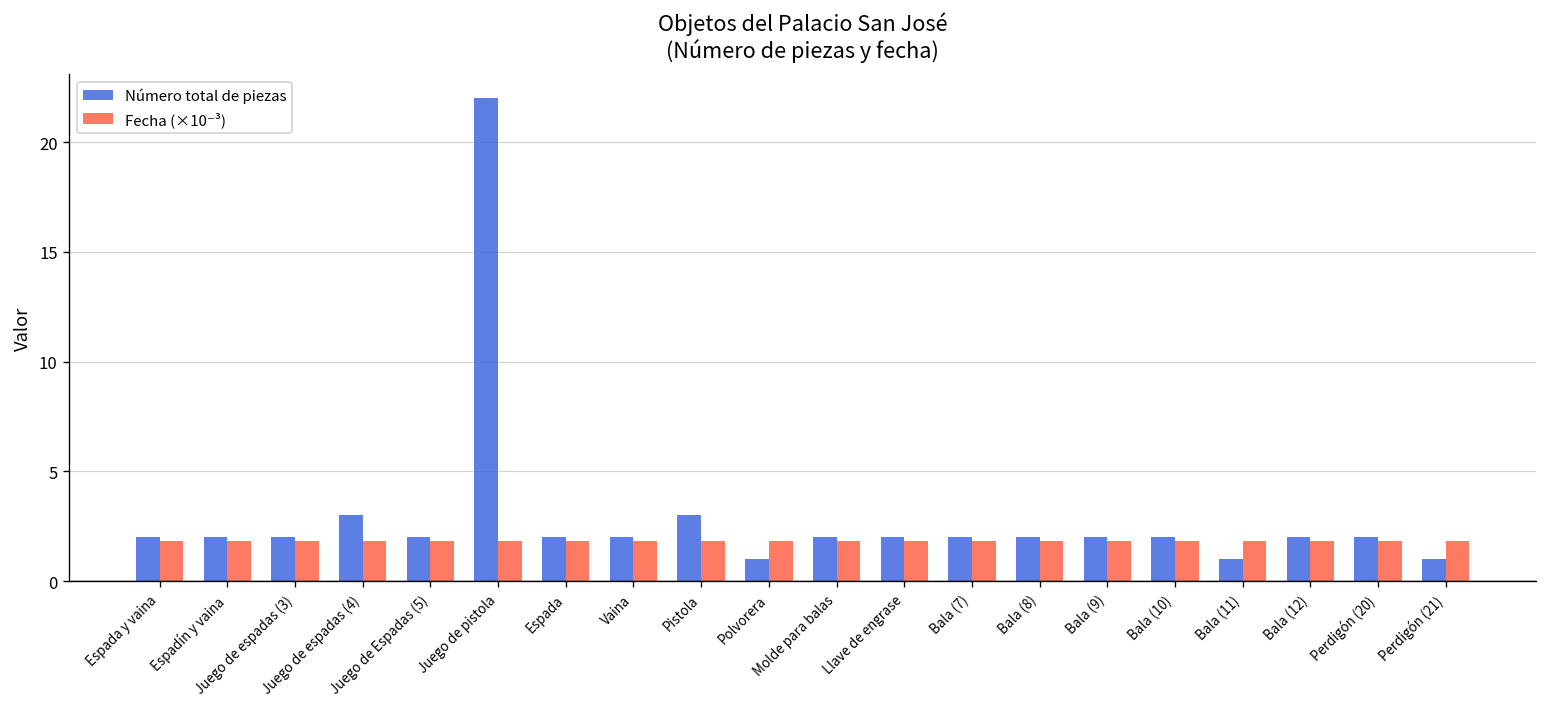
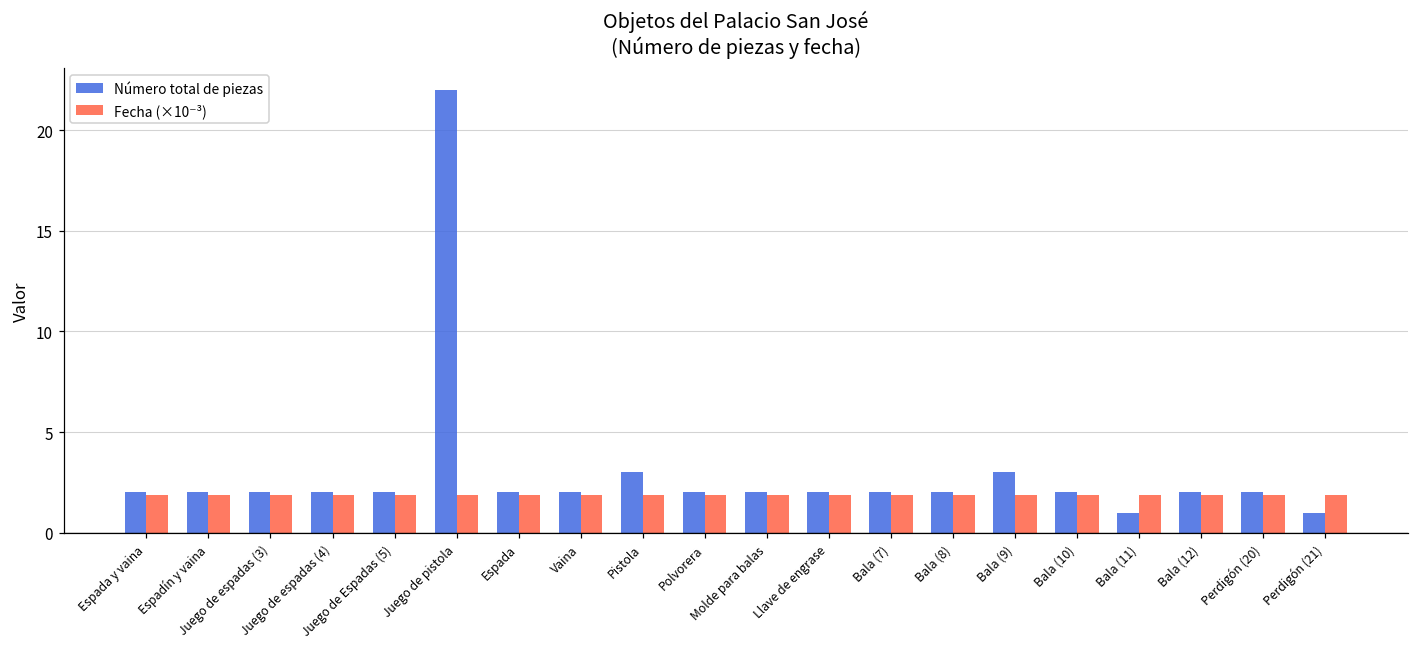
  {
    "Número total de piezas": {
      "Espada y vaina": 2,
      "Espadín y vaina": 2,
      "Juego de espadas (3)": 2,
-     "Juego de espadas (4)": 3,
+     "Juego de espadas (4)": 2,
      "Juego de Espadas (5)": 2,
      "Juego de pistola": 22,
      "Espada": 2,
      "Vaina": 2,
      "Pistola": 3,
-     "Polvorera": 1,
+     "Polvorera": 2,
      "Molde para balas": 2,
      "Llave de engrase": 2,
      "Bala (7)": 2,
      "Bala (8)": 2,
-     "Bala (9)": 2,
+     "Bala (9)": 3,
      "Bala (10)": 2,
      "Bala (11)": 1,
      "Bala (12)": 2,
      "Perdigón (20)": 2,
      "Perdigón (21)": 1
    },
    "Fecha (×10⁻³)": {
      "Espada y vaina": 1.9,
      "Espadín y vaina": 1.9,
      "Juego de espadas (3)": 1.9,
      "Juego de espadas (4)": 1.9,
      "Juego de Espadas (5)": 1.9,
      "Juego de pistola": 1.9,
      "Espada": 1.9,
      "Vaina": 1.9,
      "Pistola": 1.9,
      "Polvorera": 1.9,
      "Molde para balas": 1.9,
      "Llave de engrase": 1.9,
      "Bala (7)": 1.9,
      "Bala (8)": 1.9,
      "Bala (9)": 1.9,
      "Bala (10)": 1.9,
      "Bala (11)": 1.9,
      "Bala (12)": 1.9,
      "Perdigón (20)": 1.9,
      "Perdigón (21)": 1.9
    }
  }
